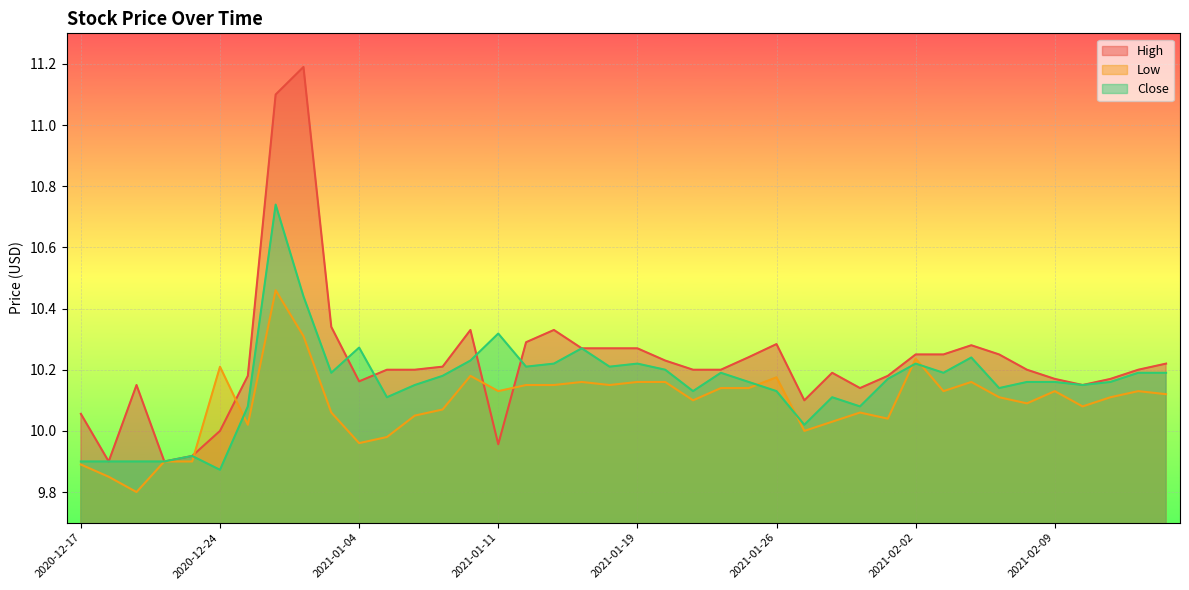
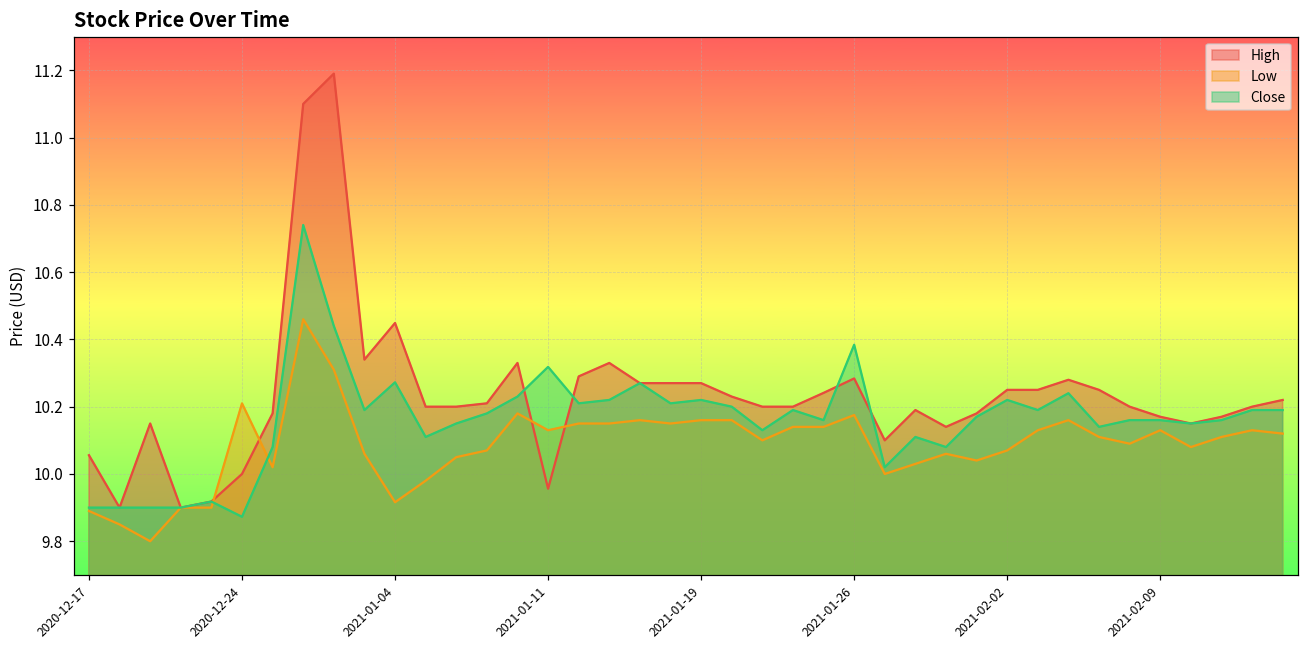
  {
    "High": {
      "2020-12-17": 10.06,
      "2020-12-24": 10.00,
-     "2021-01-04": 10.16,
+     "2021-01-04": 10.45,
      "2021-01-11": 9.96,
      "2021-01-19": 10.27,
      "2021-01-26": 10.28,
      "2021-02-02": 10.25,
      "2021-02-09": 10.17
    },
    "Low": {
      "2020-12-17": 9.89,
      "2020-12-24": 10.21,
-     "2021-01-04": 9.96,
+     "2021-01-04": 9.92,
      "2021-01-11": 10.13,
      "2021-01-19": 10.16,
      "2021-01-26": 10.18,
-     "2021-02-02": 10.24,
+     "2021-02-02": 10.07,
      "2021-02-09": 10.13
    },
    "Close": {
      "2020-12-17": 9.90,
      "2020-12-24": 9.87,
      "2021-01-04": 10.27,
      "2021-01-11": 10.32,
      "2021-01-19": 10.22,
-     "2021-01-26": 10.13,
+     "2021-01-26": 10.38,
      "2021-02-02": 10.22,
      "2021-02-09": 10.16
    }
  }
